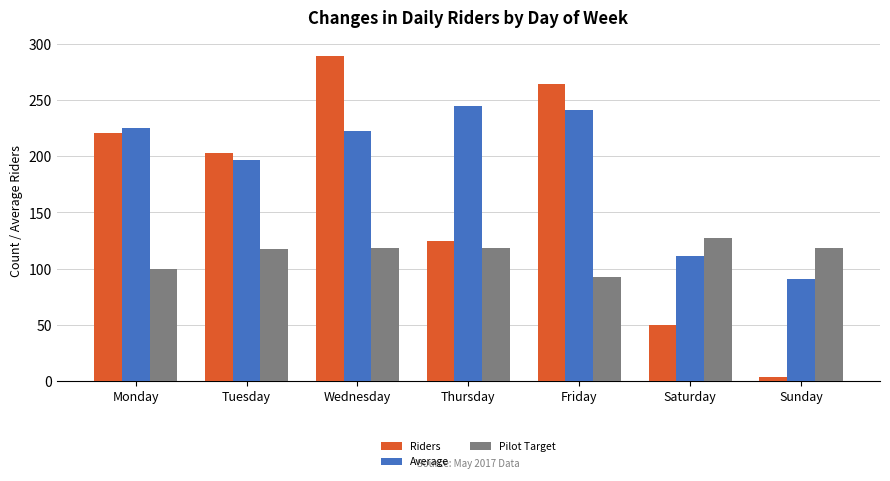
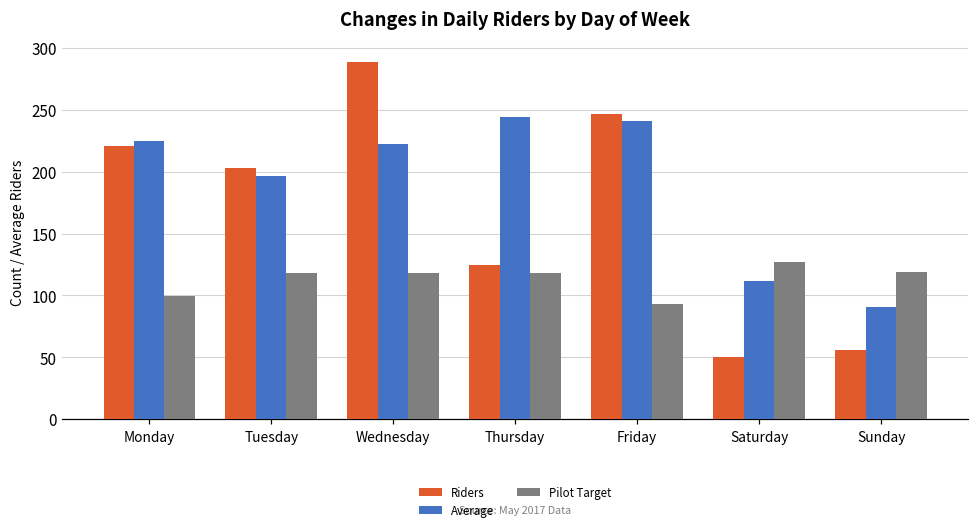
  {
    "Riders": {
      "Monday": 221,
      "Tuesday": 203,
      "Wednesday": 289,
      "Thursday": 125,
-     "Friday": 264,
+     "Friday": 247,
      "Saturday": 50,
-     "Sunday": 4
+     "Sunday": 56
    },
    "Average": {
      "Monday": 225,
      "Tuesday": 196,
      "Wednesday": 222,
      "Thursday": 244,
      "Friday": 241,
      "Saturday": 112,
      "Sunday": 91
    },
    "Pilot Target": {
      "Monday": 100,
      "Tuesday": 118,
      "Wednesday": 118,
      "Thursday": 118,
      "Friday": 93,
      "Saturday": 127,
      "Sunday": 119
    }
  }
